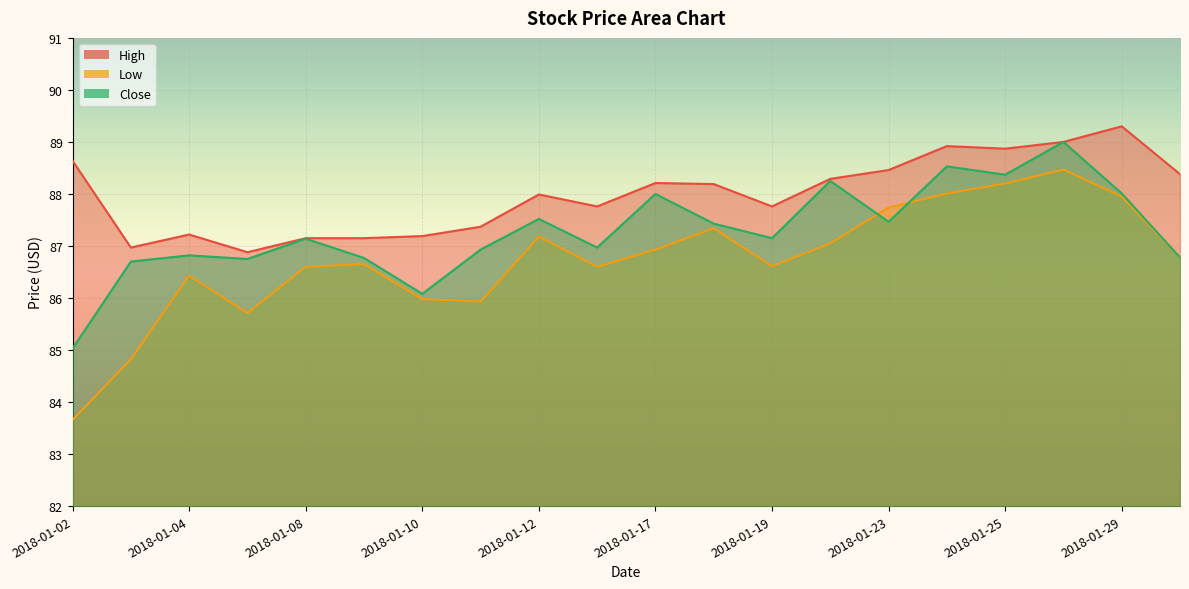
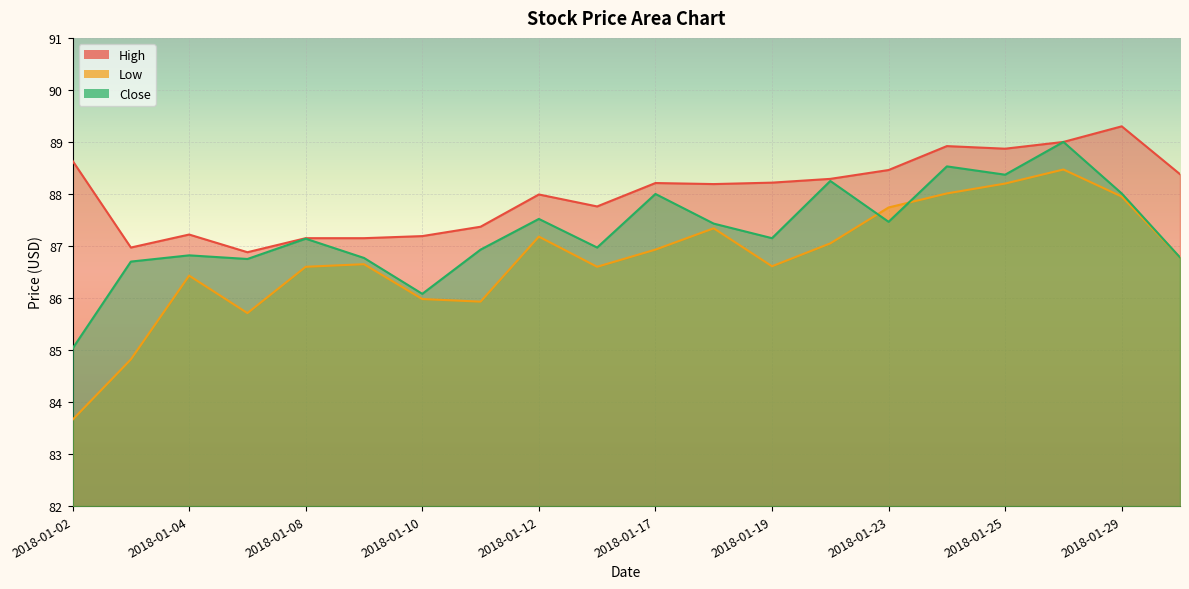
  {
    "High": {
      "2018-01-02": 88.6,
      "2018-01-04": 87.2,
      "2018-01-10": 87.2,
      "2018-01-12": 88.0,
      "2018-01-17": 88.2,
-     "2018-01-19": 87.8,
+     "2018-01-19": 88.2,
      "2018-01-23": 88.5,
      "2018-01-25": 88.9,
      "2018-01-29": 89.3
    },
    "Low": {
      "2018-01-02": 83.7,
      "2018-01-04": 86.4,
      "2018-01-08": 86.6,
      "2018-01-10": 86.0,
      "2018-01-12": 87.2,
      "2018-01-17": 86.9,
      "2018-01-19": 86.6,
      "2018-01-23": 87.7,
      "2018-01-25": 88.2,
      "2018-01-29": 87.9
    },
    "Close": {
      "2018-01-02": 85.0,
      "2018-01-04": 86.8,
      "2018-01-10": 86.1,
      "2018-01-12": 87.5,
      "2018-01-17": 88.0,
      "2018-01-19": 87.2,
      "2018-01-23": 87.5,
      "2018-01-25": 88.4,
      "2018-01-29": 88.0
    }
  }
